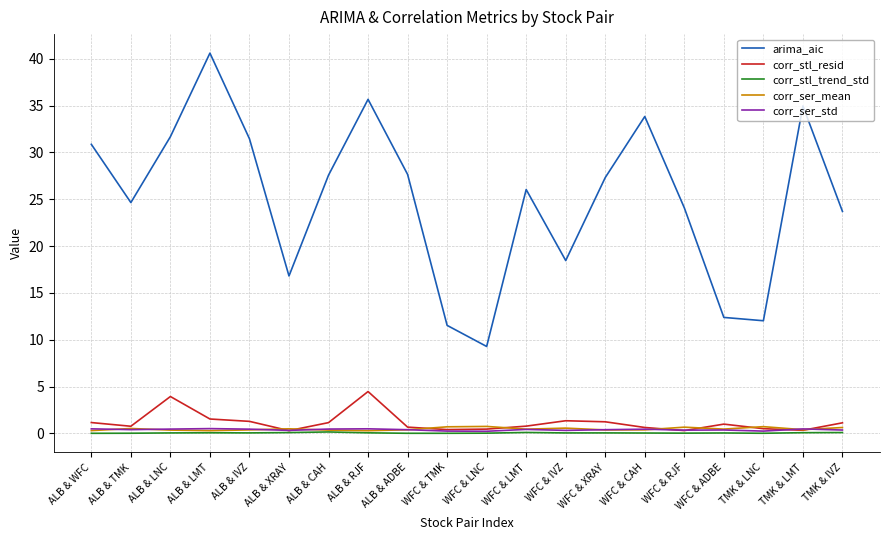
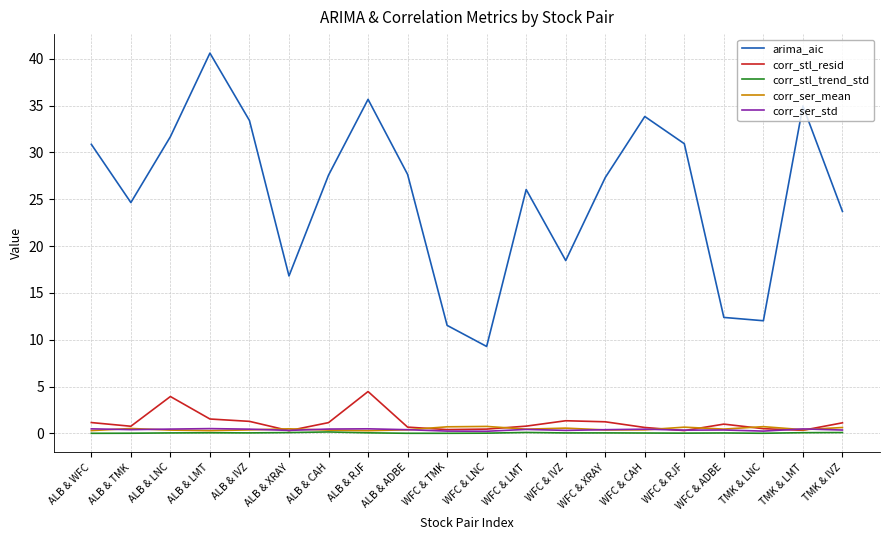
  {
    "arima_aic": {
      "ALB & WFC": 31,
      "ALB & TMK": 25,
      "ALB & LNC": 32,
      "ALB & LMT": 41,
-     "ALB & IVZ": 31,
+     "ALB & IVZ": 33,
      "ALB & XRAY": 17,
      "ALB & CAH": 28,
      "ALB & RJF": 36,
      "ALB & ADBE": 28,
      "WFC & TMK": 12,
      "WFC & LNC": 9,
      "WFC & LMT": 26,
      "WFC & IVZ": 18,
      "WFC & XRAY": 27,
      "WFC & CAH": 34,
-     "WFC & RJF": 24,
+     "WFC & RJF": 31,
      "WFC & ADBE": 12,
      "TMK & LNC": 12,
      "TMK & IVZ": 24
    },
    "corr_stl_resid": {
      "ALB & WFC": 1,
      "ALB & LNC": 4,
      "ALB & LMT": 2,
      "ALB & IVZ": 1,
      "ALB & CAH": 1,
      "ALB & RJF": 4,
      "ALB & ADBE": 1,
      "WFC & LMT": 1,
      "WFC & IVZ": 1,
      "WFC & XRAY": 1,
      "WFC & ADBE": 1,
      "TMK & IVZ": 1
    },
    "corr_stl_trend_std": {
      "ALB & WFC": 0,
      "ALB & TMK": 0,
      "ALB & LNC": 0,
      "ALB & IVZ": 0,
      "ALB & ADBE": 0,
      "WFC & LMT": 0,
      "WFC & XRAY": 0,
      "WFC & CAH": 0,
      "WFC & RJF": 0,
      "WFC & ADBE": 0
    },
    "corr_ser_mean": {
      "WFC & TMK": 1,
      "WFC & LNC": 1,
      "WFC & RJF": 1
    }
  }
